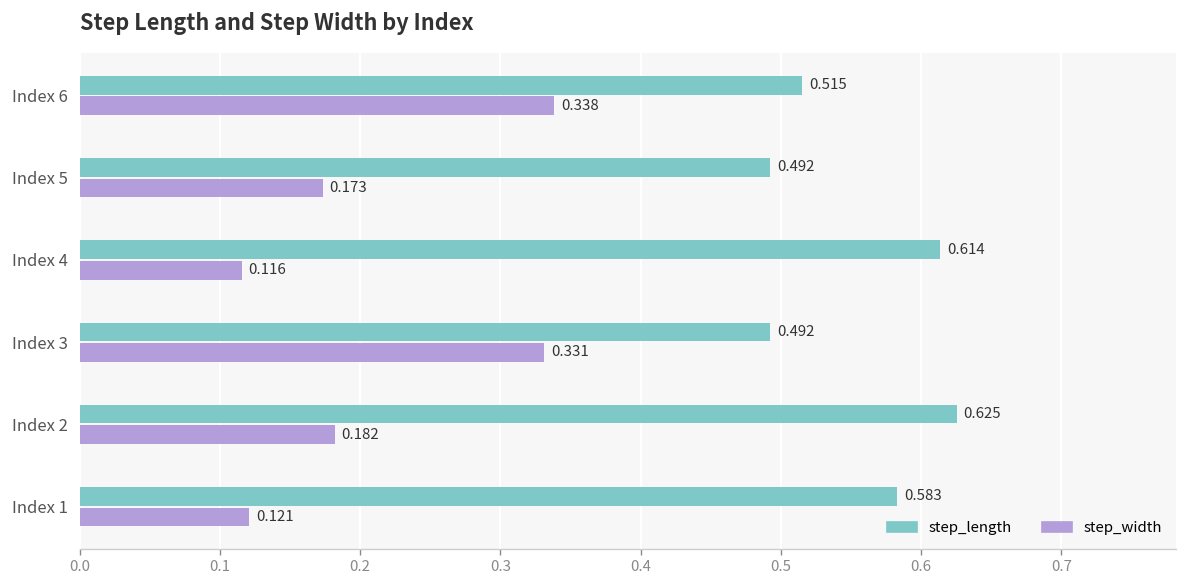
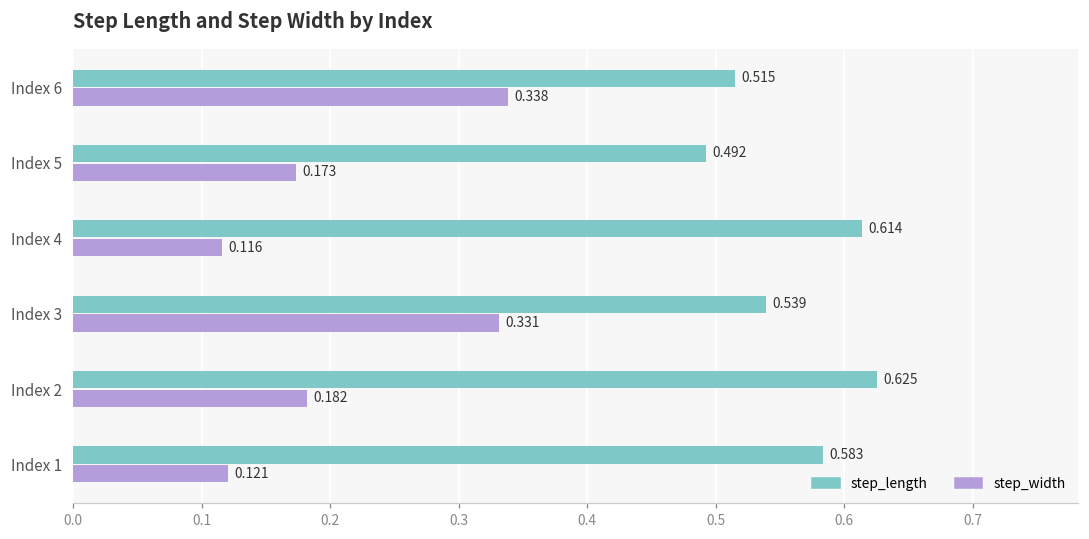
  {
    "step_length": {
      "Index 6": 0.515,
      "Index 5": 0.492,
      "Index 4": 0.614,
-     "Index 3": 0.492,
+     "Index 3": 0.539,
      "Index 2": 0.625,
      "Index 1": 0.583
    },
    "step_width": {
      "Index 6": 0.338,
      "Index 5": 0.173,
      "Index 4": 0.116,
      "Index 3": 0.331,
      "Index 2": 0.182,
      "Index 1": 0.121
    }
  }
